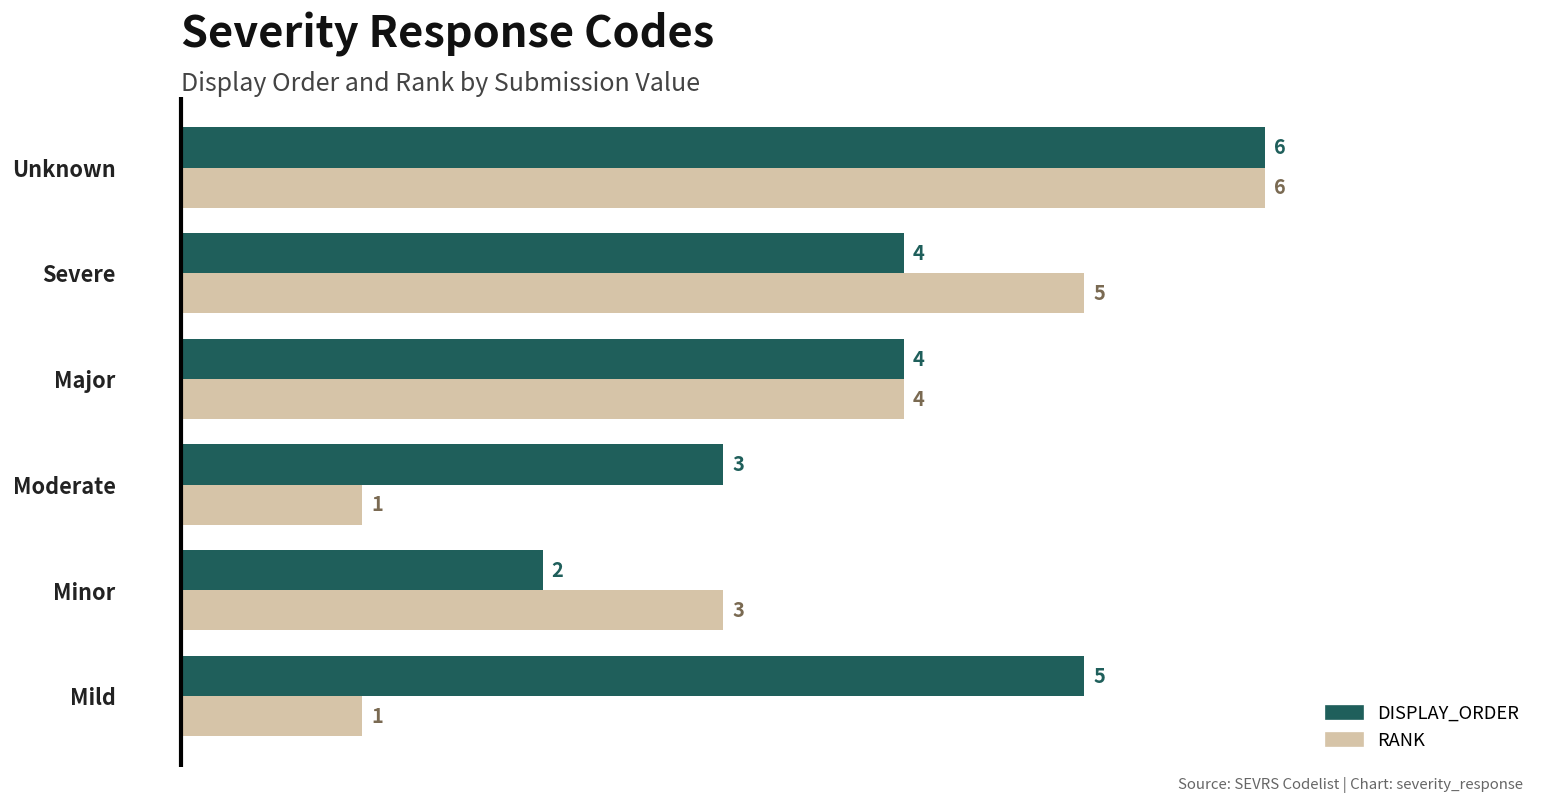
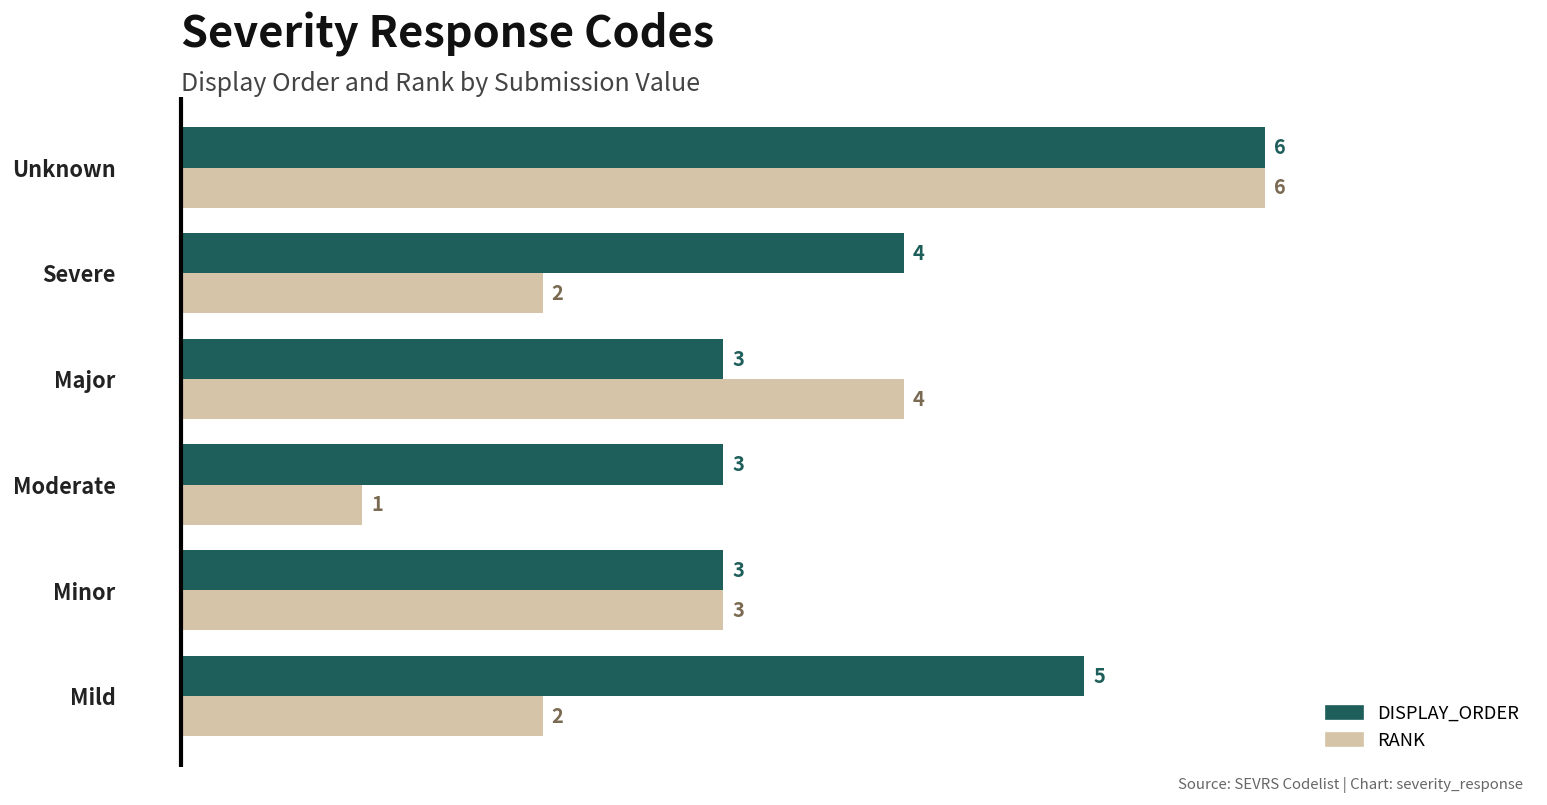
  {
    "DISPLAY_ORDER": {
      "Unknown": 6,
      "Severe": 4,
-     "Major": 4,
+     "Major": 3,
      "Moderate": 3,
-     "Minor": 2,
+     "Minor": 3,
      "Mild": 5
    },
    "RANK": {
      "Unknown": 6,
-     "Severe": 5,
+     "Severe": 2,
      "Major": 4,
      "Moderate": 1,
      "Minor": 3,
-     "Mild": 1
+     "Mild": 2
    }
  }
